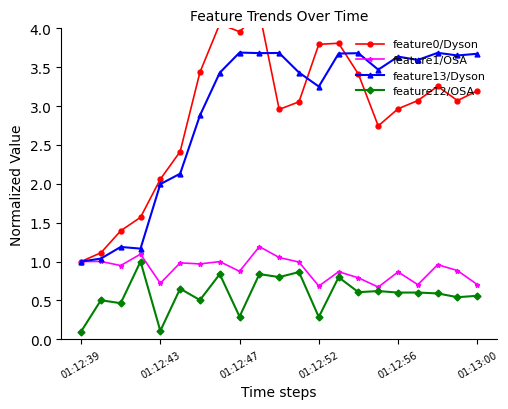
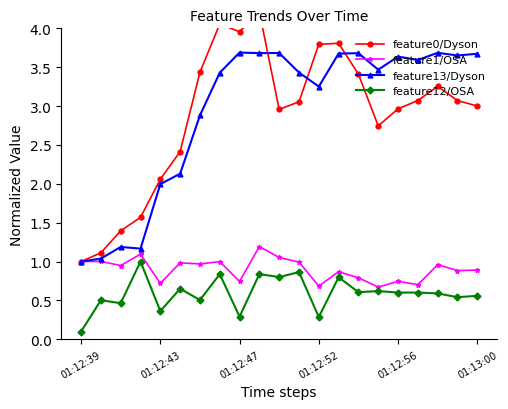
  {
    "feature0/Dyson": {
      "01:12:43": 2.1,
      "01:12:47": 4.0,
      "01:12:52": 3.8,
      "01:12:56": 3.0,
-     "01:13:00": 3.2
+     "01:13:00": 3.0
    },
    "feature1/OSA": {
      "01:12:43": 0.7,
-     "01:12:47": 0.9,
+     "01:12:47": 0.7,
      "01:12:52": 0.7,
-     "01:12:56": 0.9,
-     "01:13:00": 0.7
+     "01:12:56": 0.7,
+     "01:13:00": 0.9
    },
    "feature13/Dyson": {
      "01:12:43": 2.0,
      "01:12:47": 3.7,
      "01:12:52": 3.3,
      "01:12:56": 3.6,
      "01:13:00": 3.7
    },
    "feature12/OSA": {
      "01:12:39": 0.1,
-     "01:12:43": 0.1,
+     "01:12:43": 0.4,
      "01:12:47": 0.3,
      "01:12:52": 0.3,
      "01:12:56": 0.6,
      "01:13:00": 0.6
    }
  }
